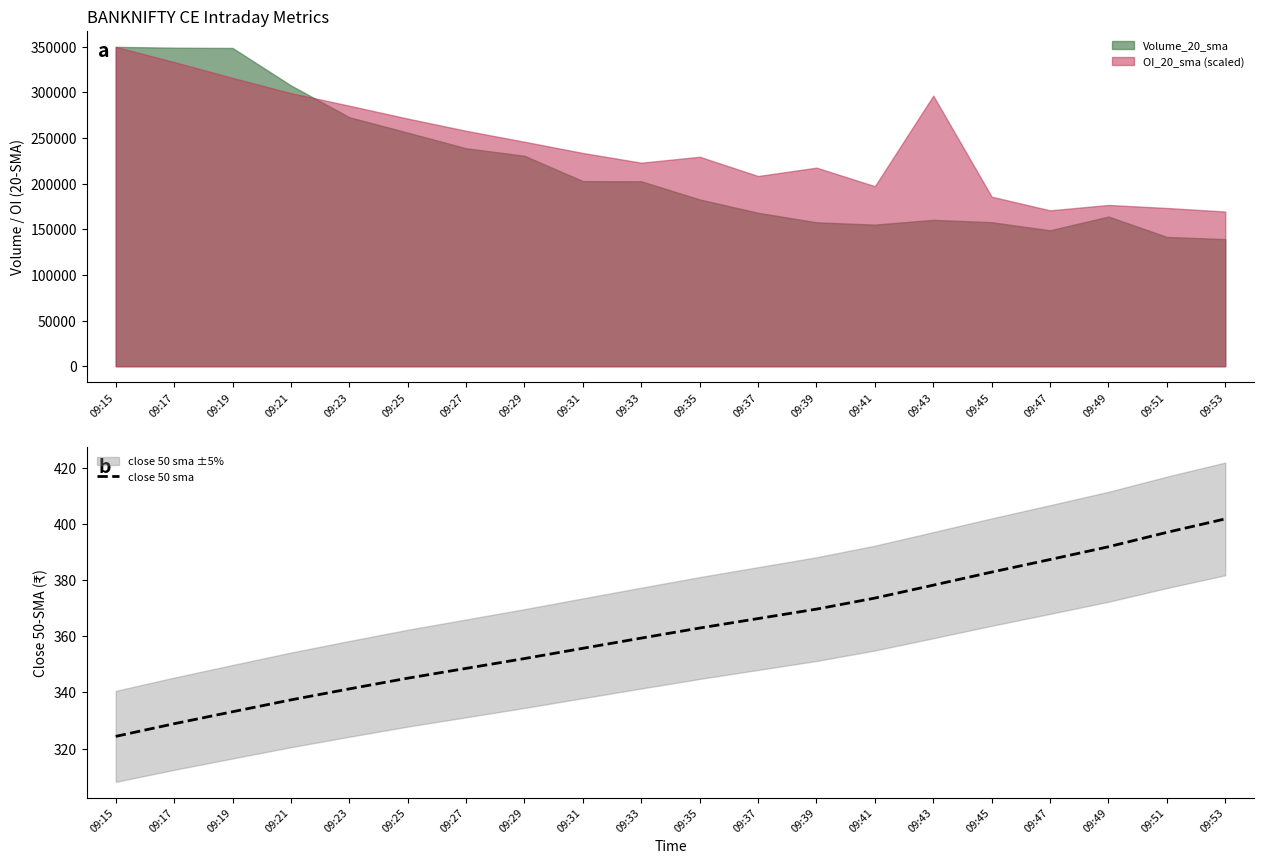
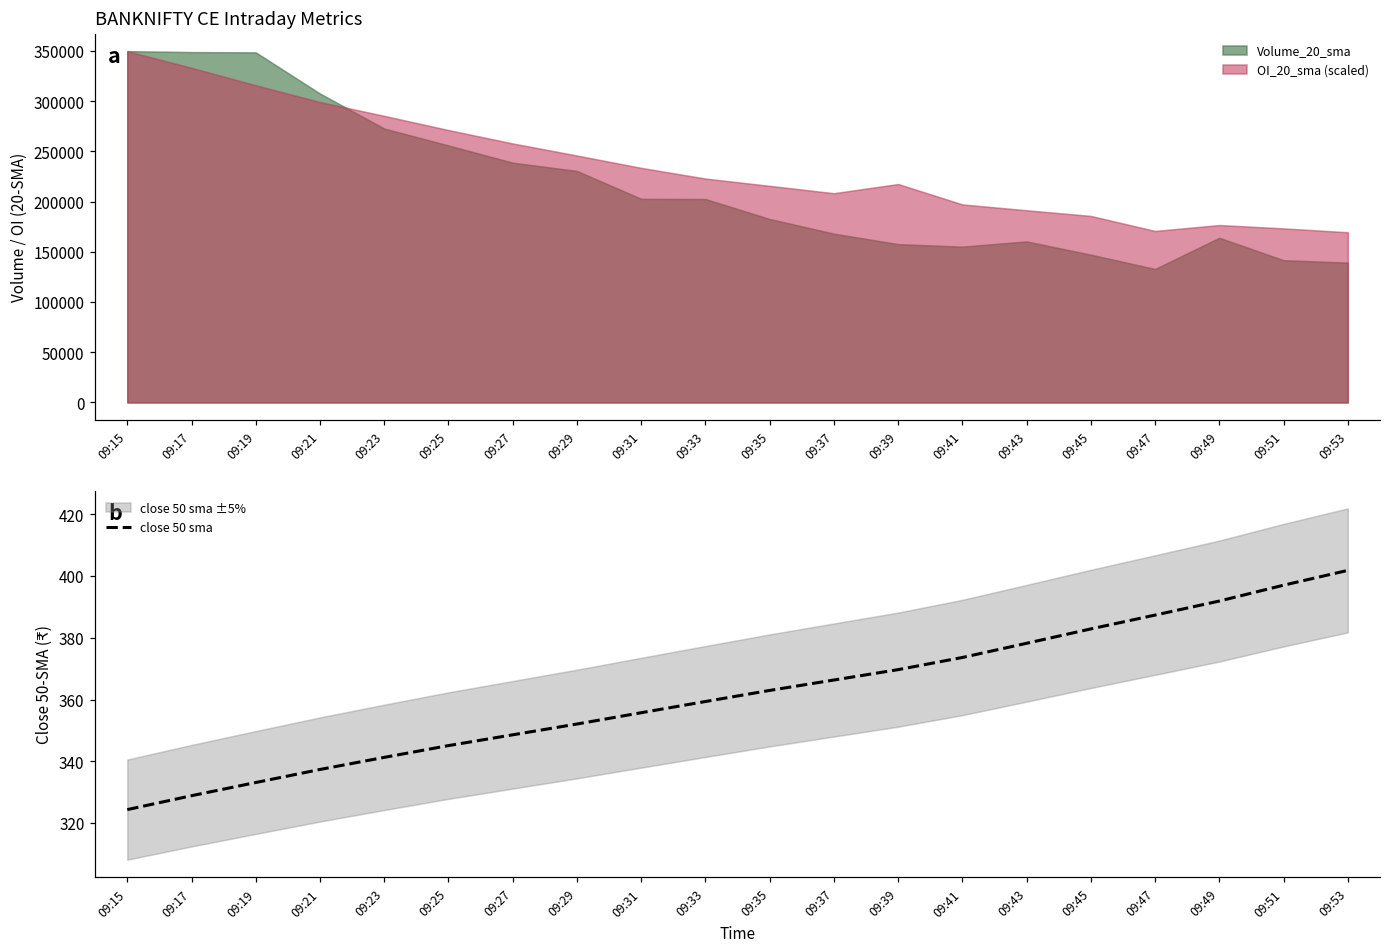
  {
    "BANKNIFTY CE Intraday Metrics": {
      "Volume_20_sma": {
        "09:17": 350000,
        "09:19": 350000,
        "09:21": 310000,
        "09:23": 270000,
        "09:25": 260000,
        "09:27": 240000,
        "09:29": 230000,
        "09:31": 200000,
        "09:33": 200000,
        "09:35": 180000,
        "09:37": 170000,
        "09:39": 160000,
        "09:41": 160000,
        "09:43": 160000,
-       "09:45": 160000,
-       "09:47": 150000,
+       "09:45": 150000,
+       "09:47": 130000,
        "09:49": 160000,
        "09:51": 140000,
        "09:53": 140000
      },
      "OI_20_sma (scaled)": {
        "09:17": 330000,
        "09:19": 320000,
        "09:21": 300000,
        "09:23": 290000,
        "09:25": 270000,
        "09:27": 260000,
        "09:29": 250000,
        "09:31": 230000,
        "09:33": 220000,
-       "09:35": 230000,
+       "09:35": 220000,
        "09:37": 210000,
        "09:39": 220000,
        "09:41": 200000,
-       "09:43": 300000,
+       "09:43": 190000,
        "09:45": 190000,
        "09:47": 170000,
        "09:49": 180000,
        "09:51": 170000,
        "09:53": 170000
      }
    }
  }
